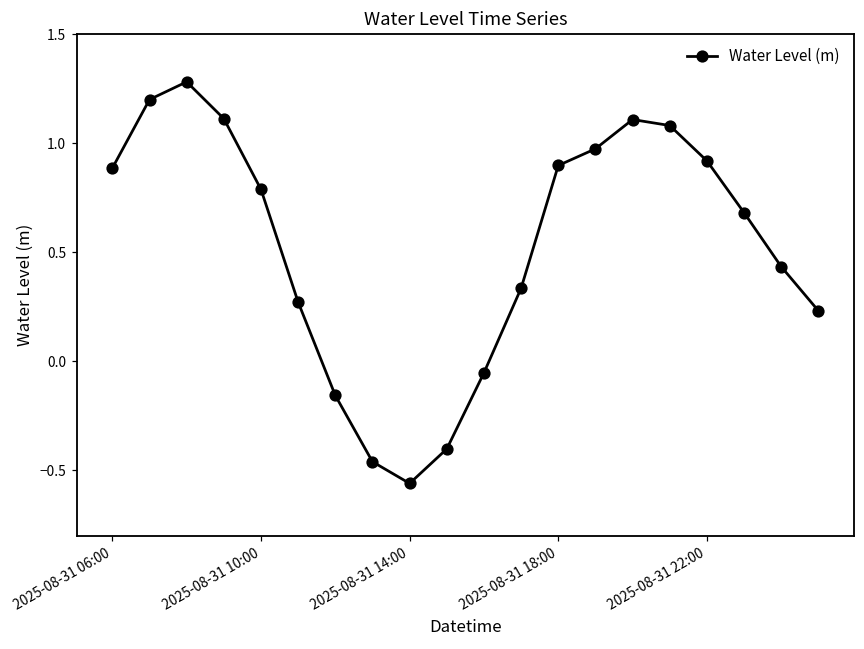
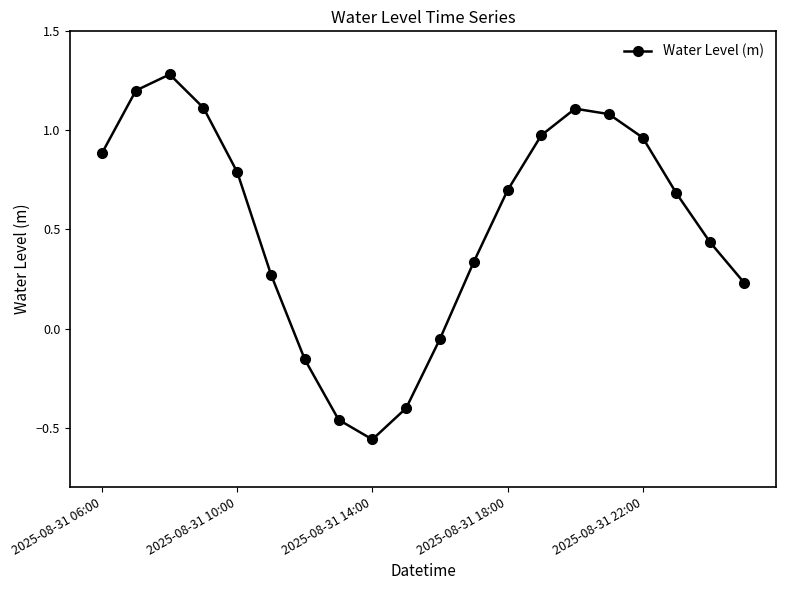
  {
    "2025-08-31 06:00": 0.89,
    "2025-08-31 10:00": 0.79,
    "2025-08-31 14:00": -0.56,
-   "2025-08-31 18:00": 0.90,
-   "2025-08-31 22:00": 0.92
+   "2025-08-31 18:00": 0.70,
+   "2025-08-31 22:00": 0.96
  }
